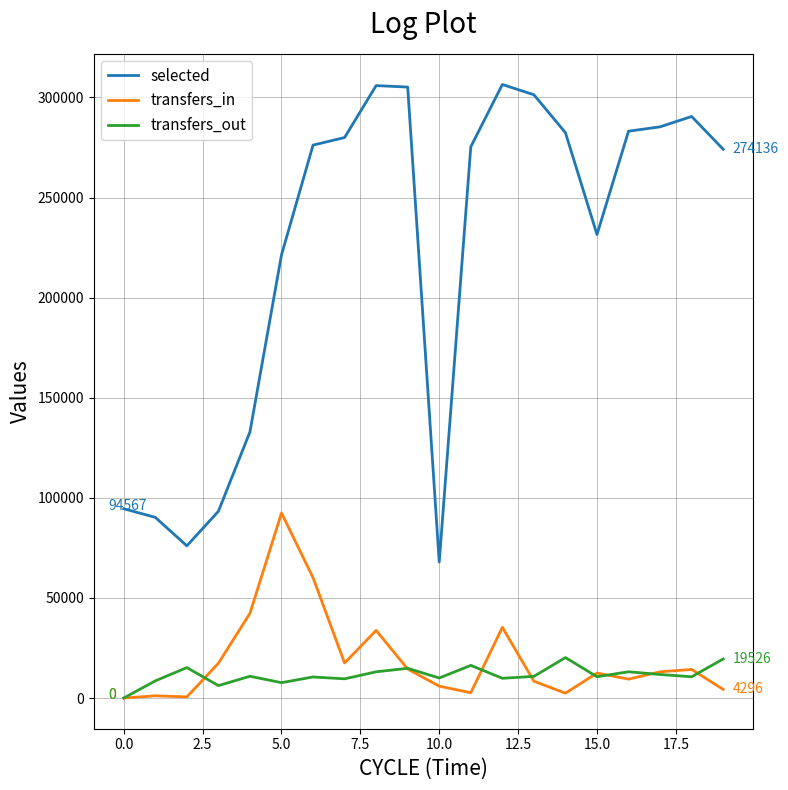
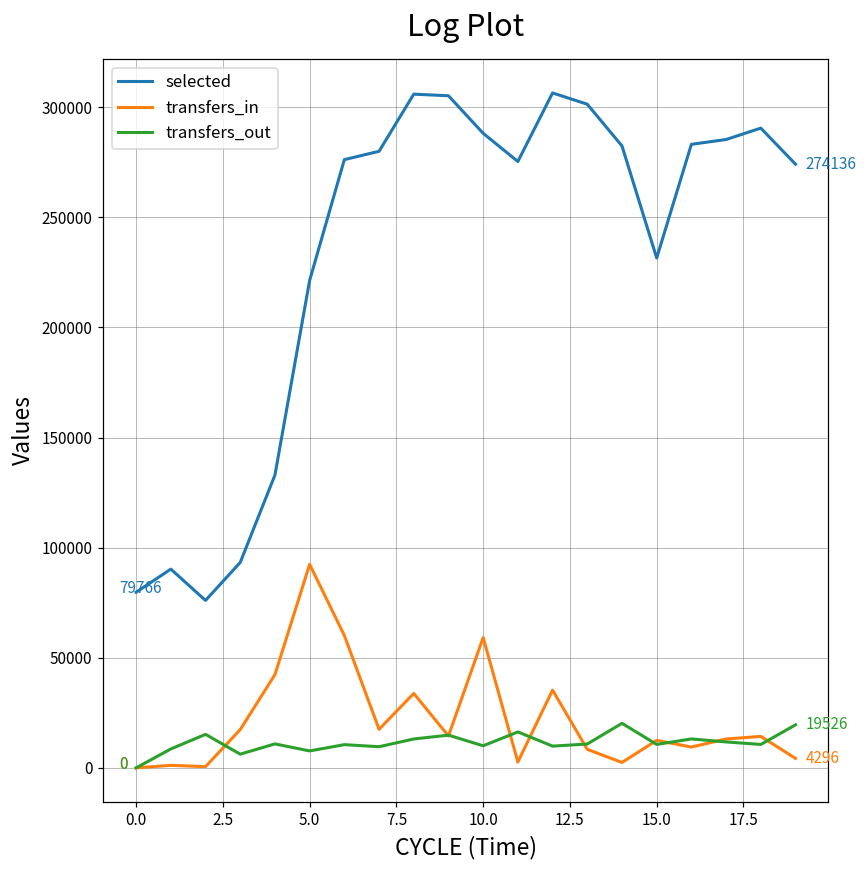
  {
    "selected": {
-     "0.0": 94567,
-     "10.0": 68000
+     "0.0": 79766,
+     "10.0": 288000
    },
    "transfers_in": {
      "5.0": 92000,
-     "10.0": 6000,
+     "10.0": 59000,
      "15.0": 12000
    },
    "transfers_out": {
      "5.0": 8000,
      "10.0": 10000,
      "15.0": 11000
    }
  }
